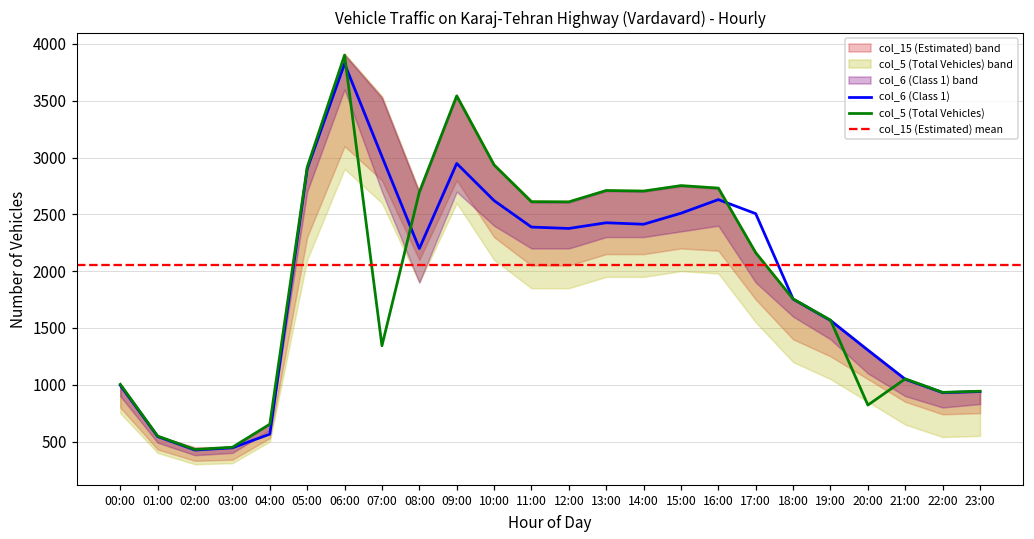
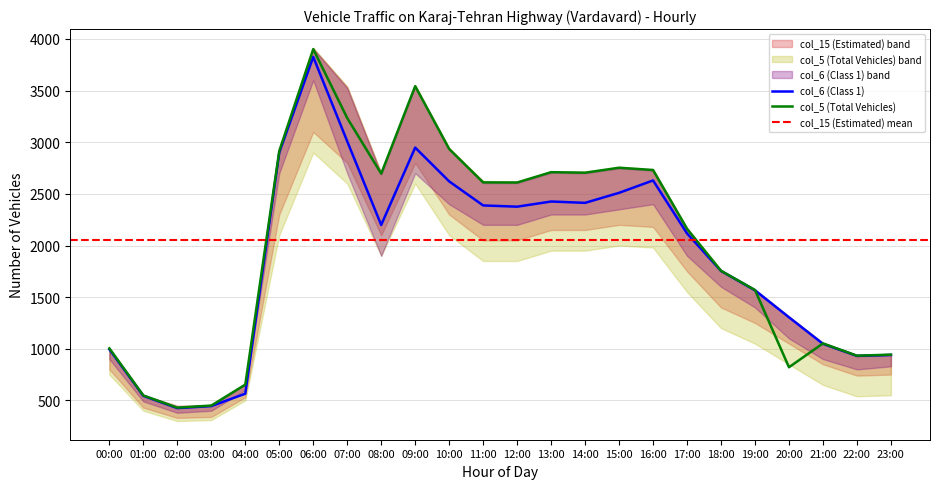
  {
    "col_6 (Class 1)": {
      "04:00": 570,
      "06:00": 3830,
      "07:00": 3010,
      "08:00": 2200,
      "09:00": 2950,
      "10:00": 2620,
      "11:00": 2390,
      "12:00": 2380,
      "13:00": 2430,
      "14:00": 2410,
      "15:00": 2510,
      "16:00": 2630,
-     "17:00": 2510
+     "17:00": 2120
    },
    "col_5 (Total Vehicles)": {
-     "07:00": 1340,
+     "07:00": 3230,
      "20:00": 820
    }
  }
